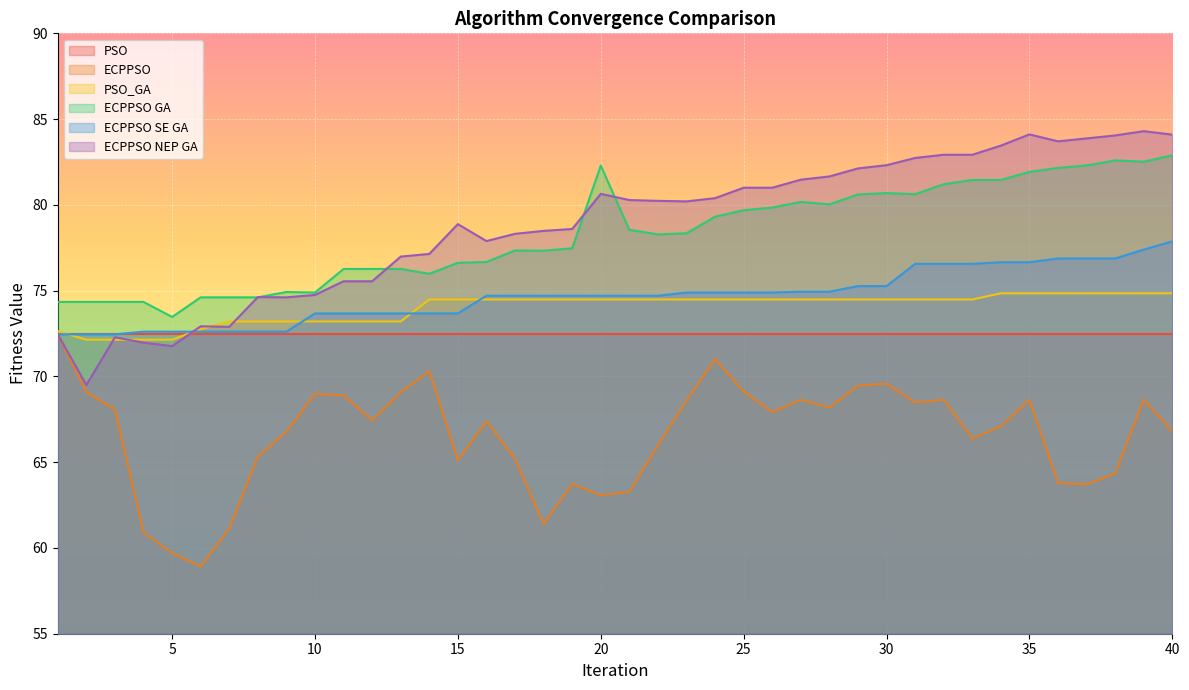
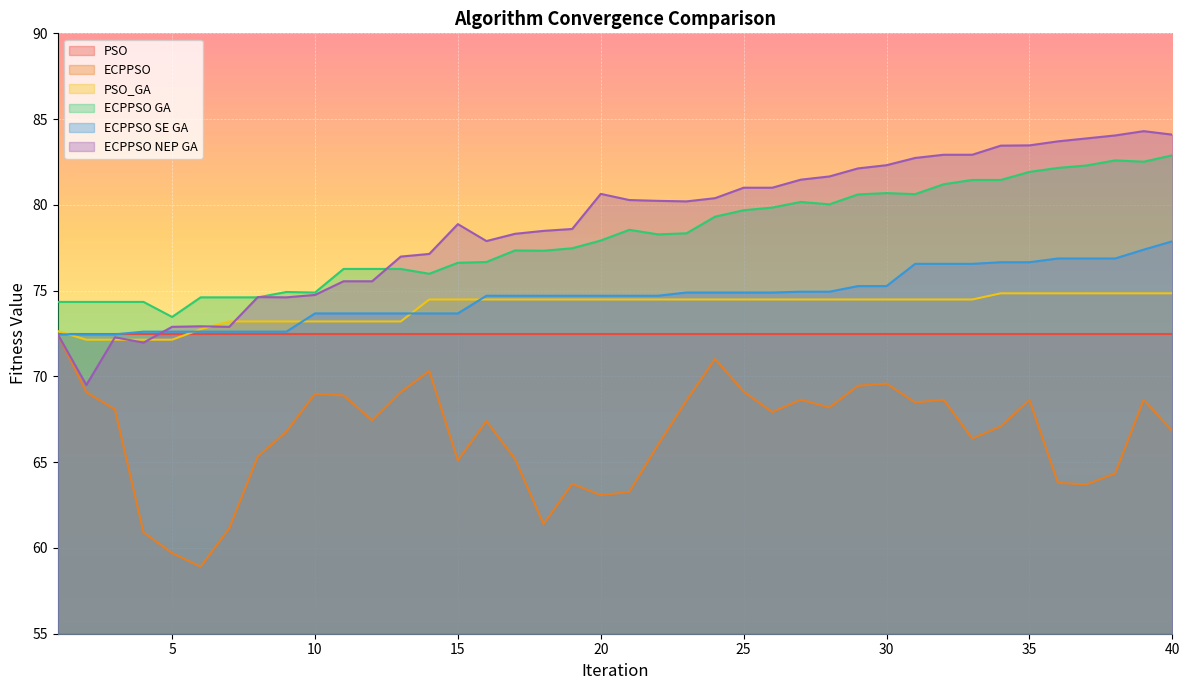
  {
    "ECPPSO GA": {
      "5": 73.5,
      "15": 76.6,
-     "20": 82.3,
+     "20": 77.9,
      "25": 79.7,
      "30": 80.7,
      "35": 81.9,
      "40": 82.9
    },
    "ECPPSO SE GA": {
      "5": 72.6,
      "10": 73.7,
      "15": 73.7,
      "20": 74.7,
      "25": 74.9,
      "30": 75.3,
      "35": 76.7,
      "40": 77.9
    },
    "ECPPSO NEP GA": {
-     "5": 71.8,
+     "5": 72.9,
      "15": 78.9,
      "20": 80.6,
      "25": 81.0,
      "30": 82.3,
-     "35": 84.1,
+     "35": 83.5,
      "40": 84.1
    }
  }
